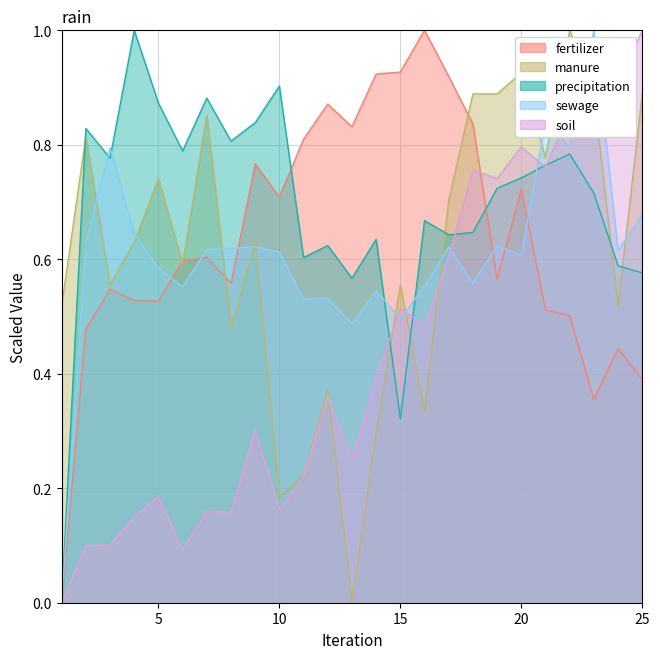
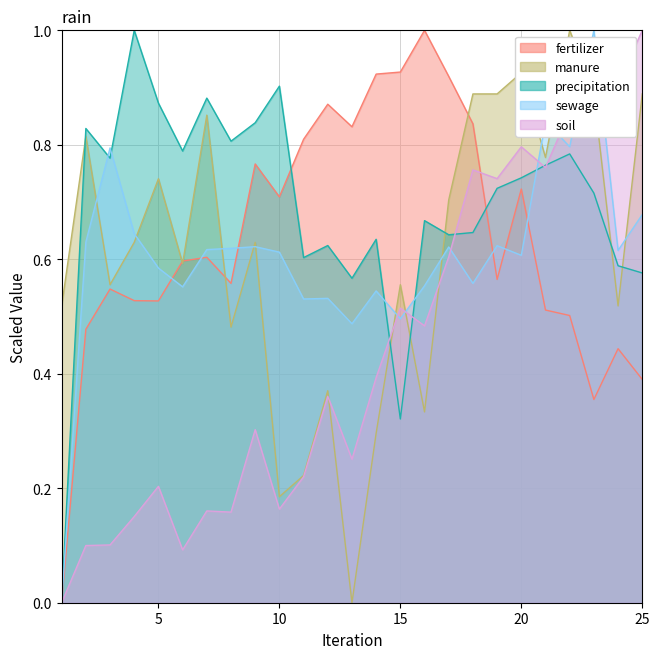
  {
    "precipitation": {
      "5": 0.87,
      "10": 0.90,
      "15": 0.32,
      "20": 0.74,
      "25": 0.58
    },
    "sewage": {
      "5": 0.58,
      "10": 0.61,
      "15": 0.50,
      "20": 0.61,
      "25": 0.68
    },
    "soil": {
-     "5": 0.19,
+     "5": 0.20,
      "10": 0.16,
      "15": 0.51,
      "20": 0.80,
      "25": 1.00
    }
  }
